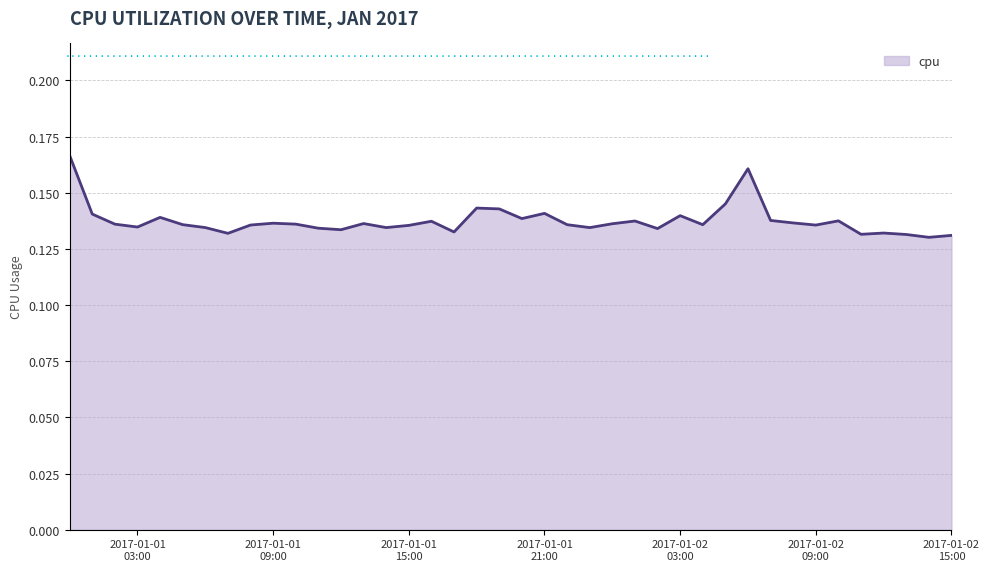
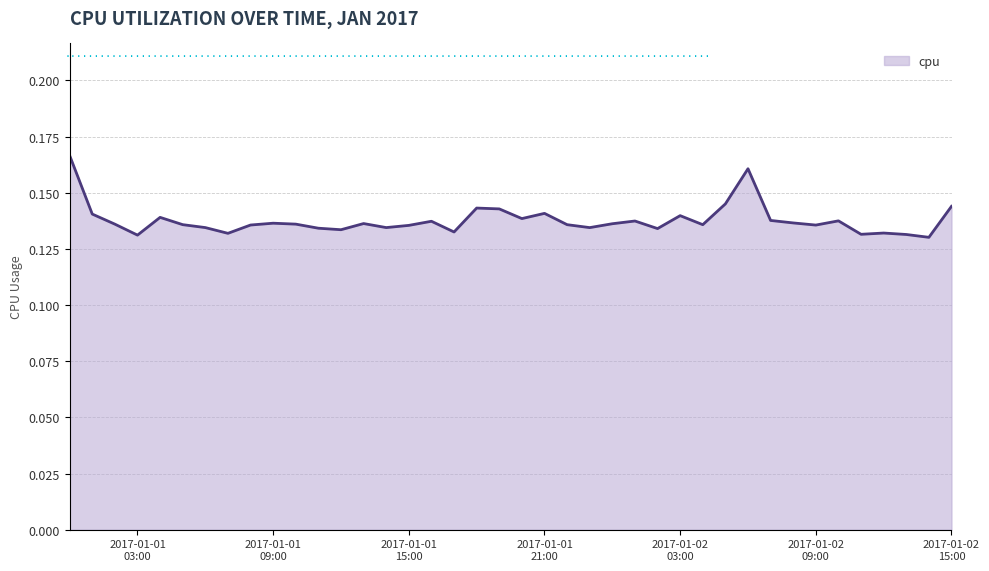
  {
-   "2017-01-01 03:00": 0.135,
+   "2017-01-01 03:00": 0.131,
    "2017-01-01 09:00": 0.136,
    "2017-01-01 15:00": 0.135,
    "2017-01-01 21:00": 0.141,
    "2017-01-02 03:00": 0.140,
    "2017-01-02 09:00": 0.136,
-   "2017-01-02 15:00": 0.131
+   "2017-01-02 15:00": 0.144
  }
